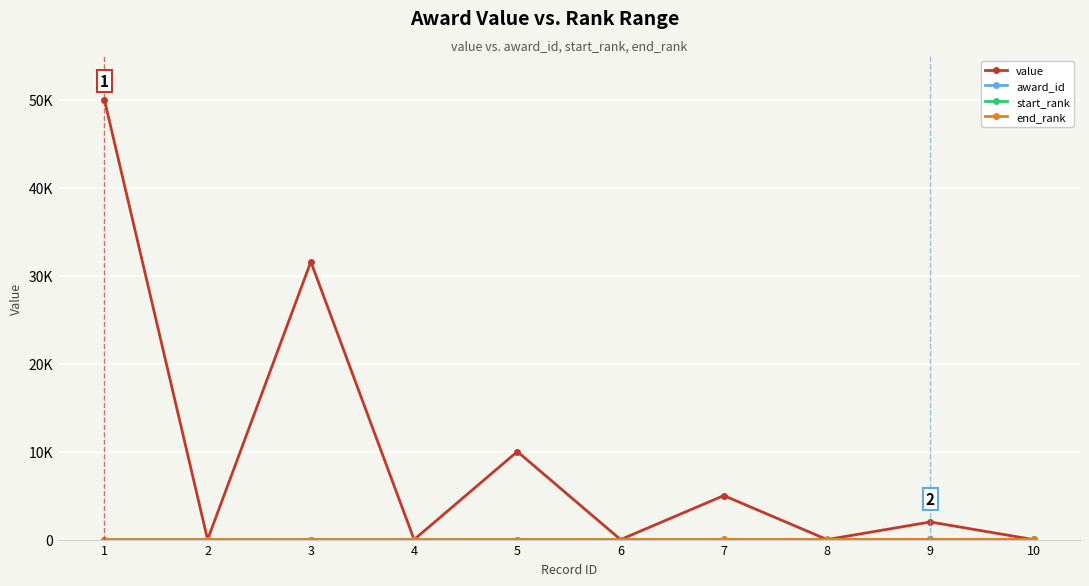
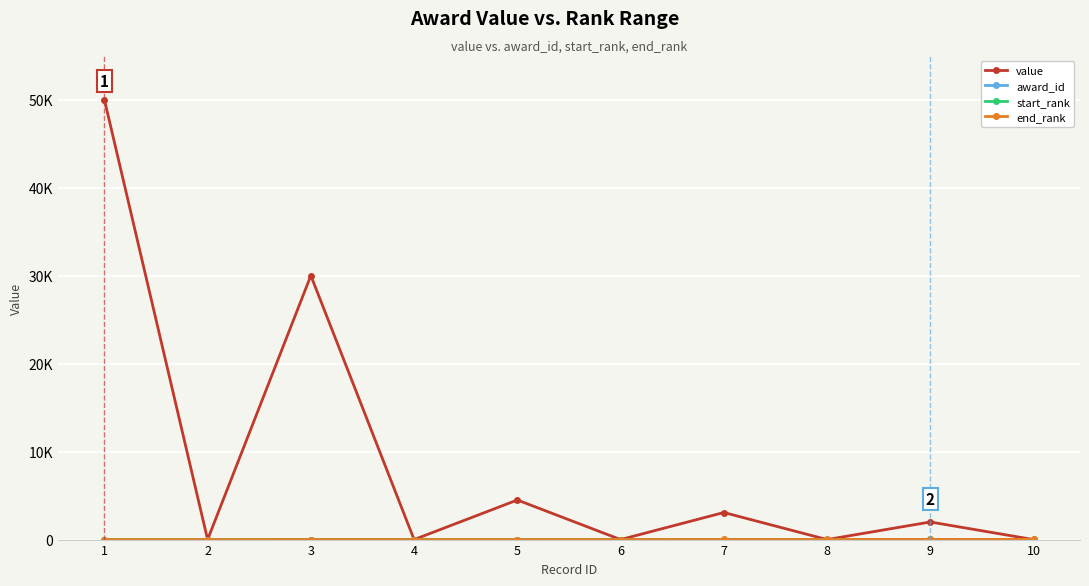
  {
    "value": {
-     "3": 32000,
-     "5": 10000,
-     "7": 5000
+     "3": 30000,
+     "5": 4000,
+     "7": 3000
    },
    "end_rank": {
      "1": 0,
      "3": 0,
      "5": 0,
      "7": 0,
      "9": 0
    }
  }
